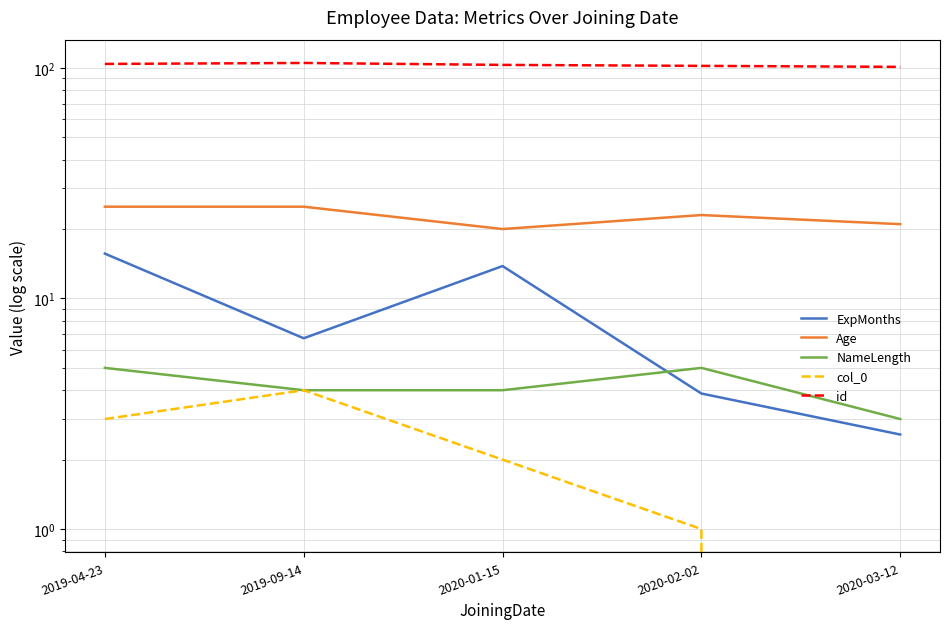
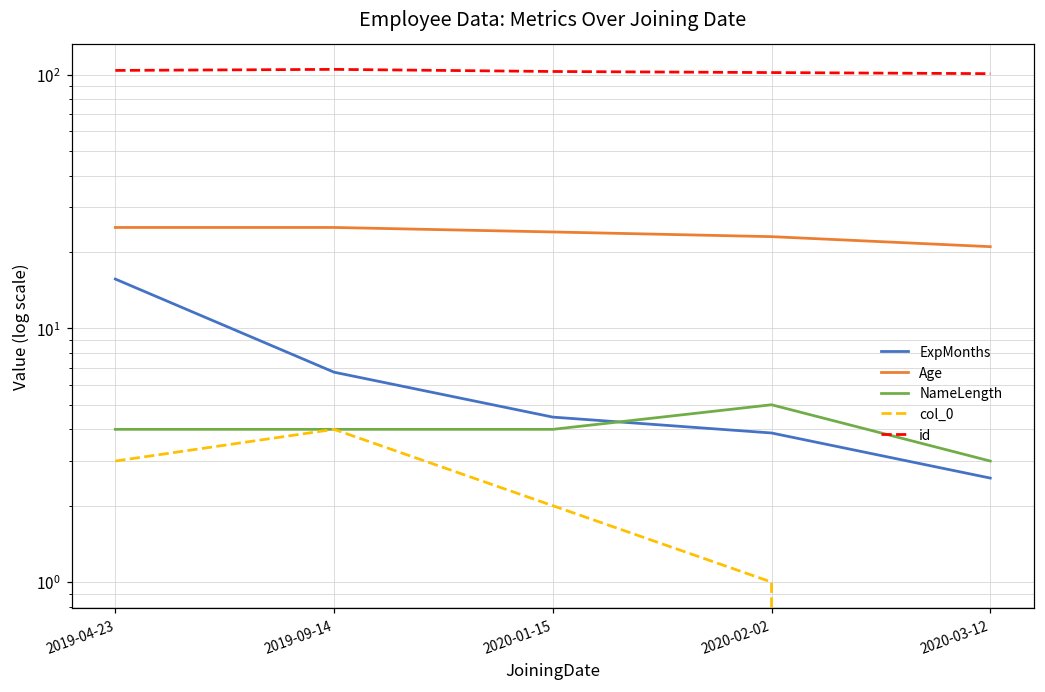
  {
    "ExpMonths": {
      "2019-04-23": 16,
      "2019-09-14": 6.7,
-     "2020-01-15": 14,
+     "2020-01-15": 4.5,
      "2020-02-02": 3.9,
      "2020-03-12": 2.6
    },
    "Age": {
      "2019-04-23": 25,
      "2019-09-14": 25,
-     "2020-01-15": 20,
+     "2020-01-15": 24,
      "2020-02-02": 23,
      "2020-03-12": 21
    },
    "NameLength": {
-     "2019-04-23": 5,
+     "2019-04-23": 4,
      "2020-01-15": 4,
      "2020-02-02": 5,
      "2020-03-12": 3
    },
    "col_0": {
      "2019-04-23": 3.0,
      "2020-01-15": 2.0,
      "2020-02-02": 1.0
    },
    "id": {
      "2019-04-23": 100,
      "2019-09-14": 110,
      "2020-01-15": 100,
      "2020-02-02": 100,
      "2020-03-12": 100
    }
  }
